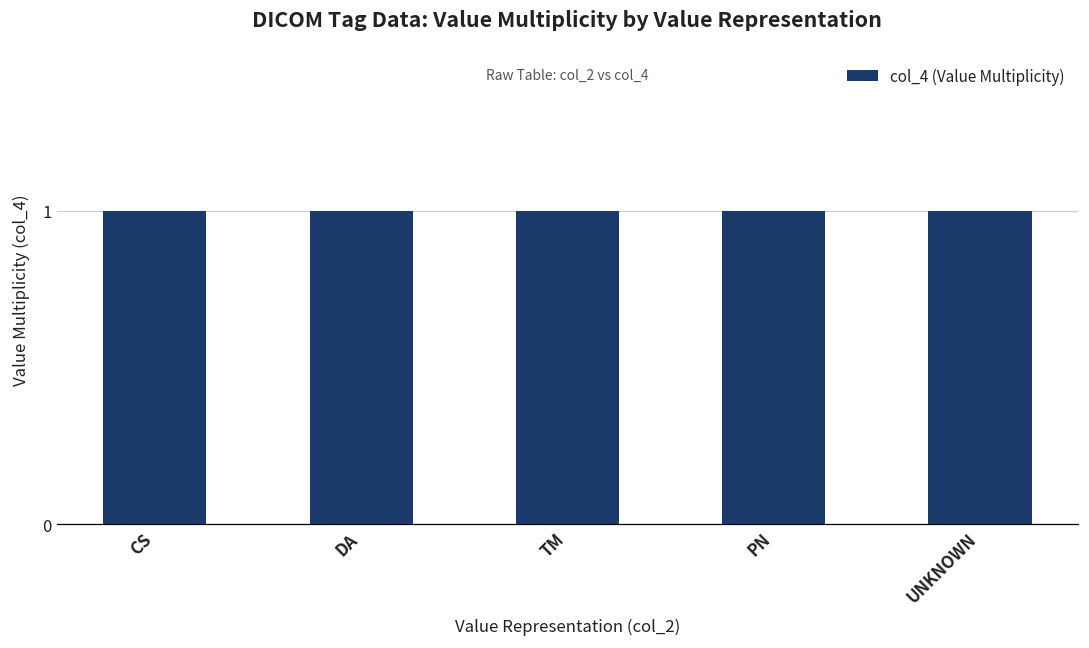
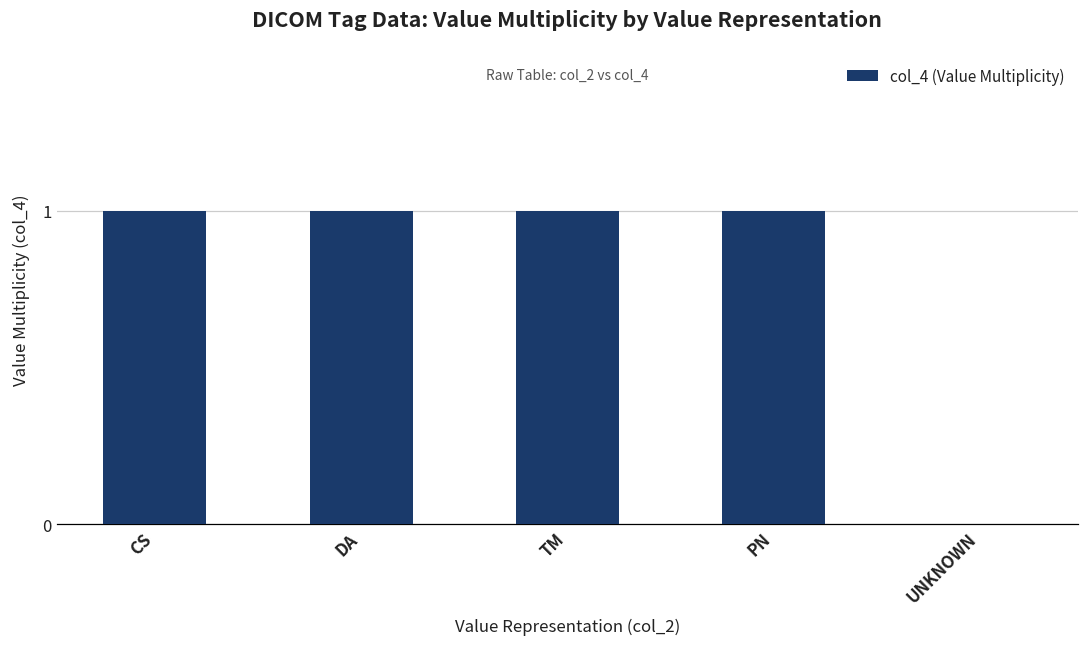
  {
    "CS": 1,
    "DA": 1,
    "TM": 1,
    "PN": 1,
-   "UNKNOWN": 1
+   "UNKNOWN": 0
  }
